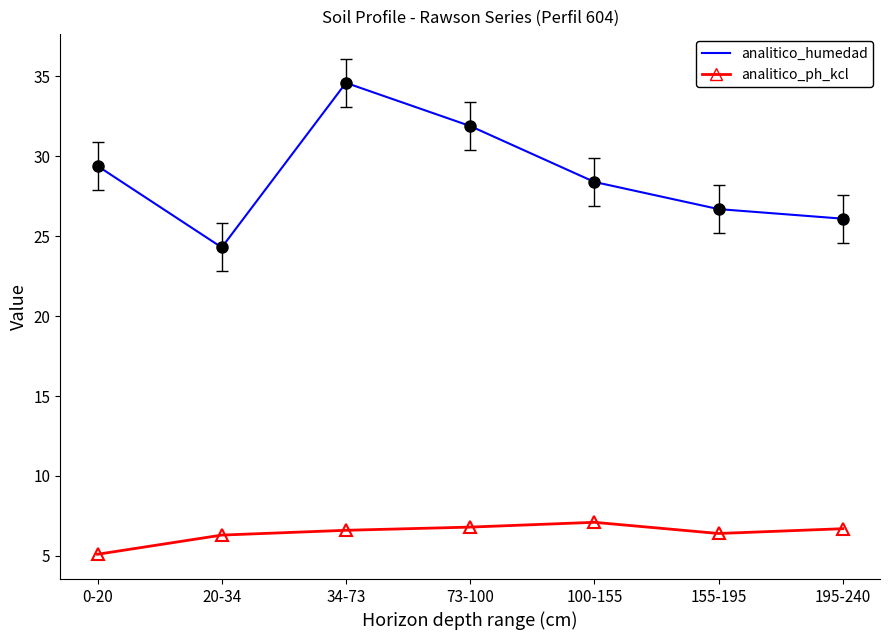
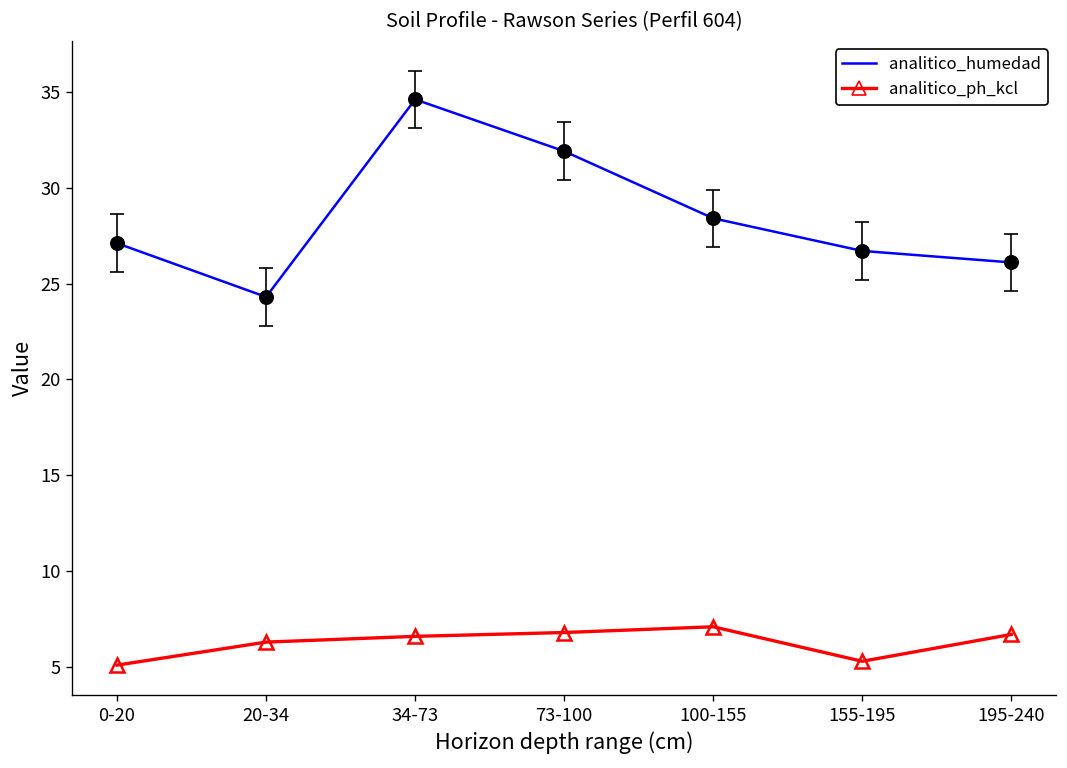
  {
    "analitico_humedad": {
-     "0-20": 29.4,
+     "0-20": 27.1,
      "20-34": 24.3,
      "34-73": 34.6,
      "73-100": 31.9,
      "100-155": 28.4,
      "155-195": 26.7,
      "195-240": 26.1
    },
    "analitico_ph_kcl": {
      "0-20": 5.1,
      "20-34": 6.3,
      "34-73": 6.6,
      "73-100": 6.8,
      "100-155": 7.1,
-     "155-195": 6.4,
+     "155-195": 5.3,
      "195-240": 6.7
    }
  }
